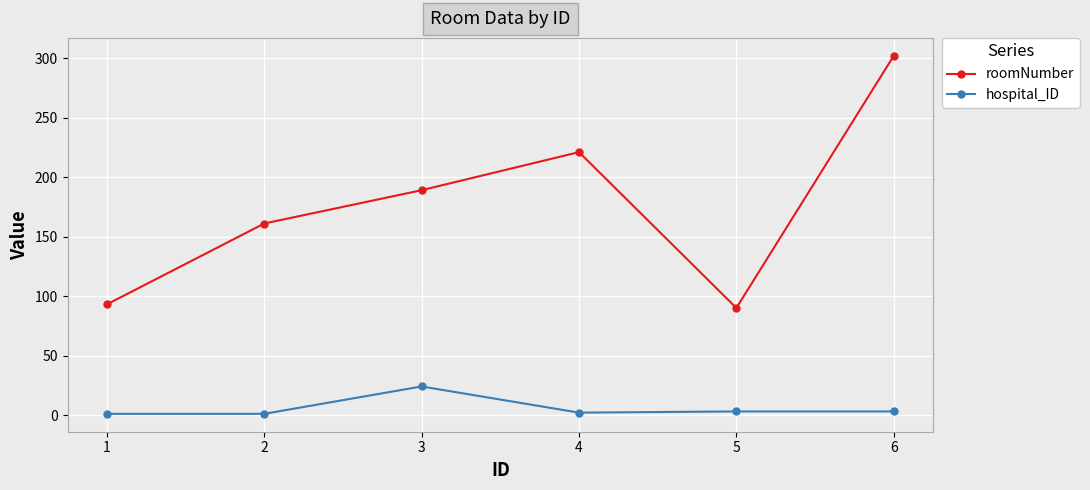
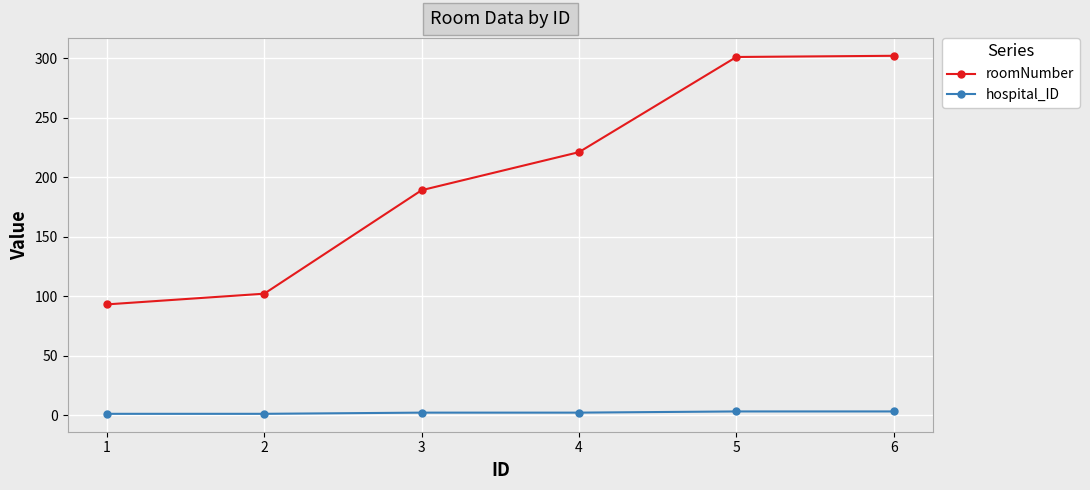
  {
    "roomNumber": {
      "1": 93,
-     "2": 161,
+     "2": 102,
      "3": 189,
      "4": 221,
-     "5": 90,
+     "5": 301,
      "6": 302
    },
    "hospital_ID": {
      "1": 1,
      "2": 1,
-     "3": 24,
+     "3": 2,
      "4": 2,
      "5": 3,
      "6": 3
    }
  }
